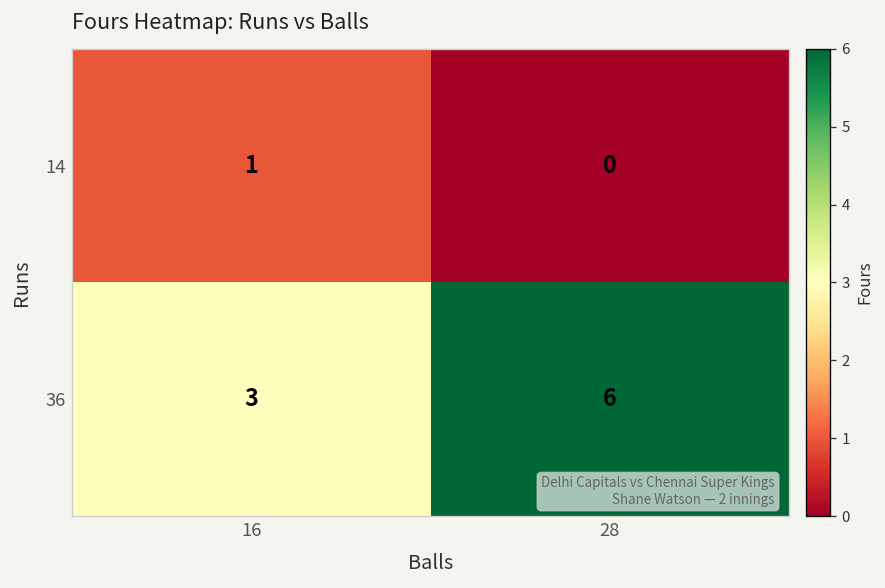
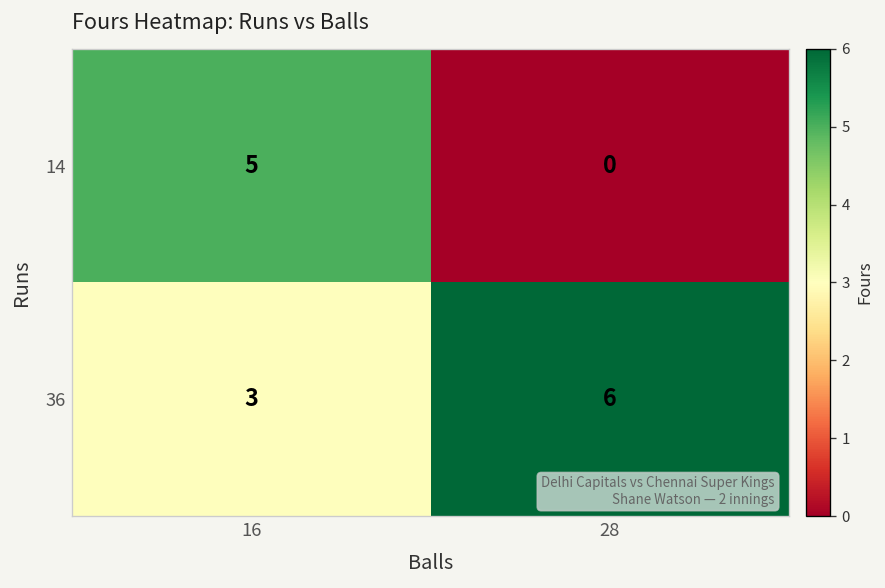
  {
    "14": {
-     "16": 1,
+     "16": 5,
      "28": 0
    },
    "36": {
      "16": 3,
      "28": 6
    }
  }
